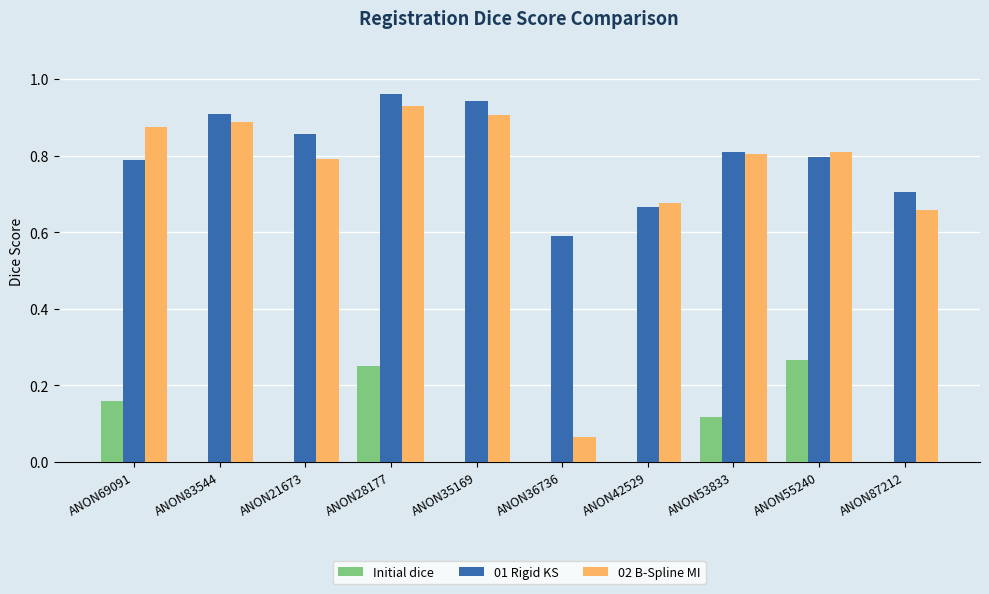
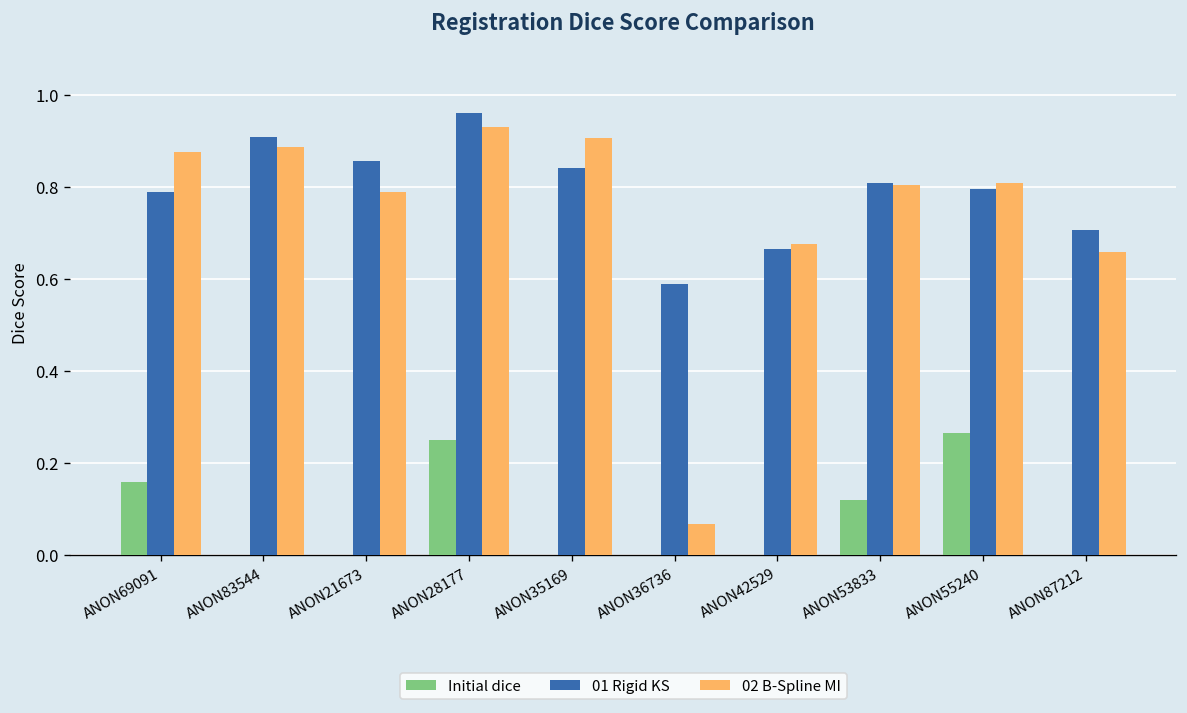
  {
    "Initial dice": {
      "ANON69091": 0.16,
      "ANON83544": 0.00,
      "ANON21673": 0.00,
      "ANON28177": 0.25,
      "ANON35169": 0.00,
      "ANON36736": 0.00,
      "ANON42529": 0.00,
      "ANON53833": 0.12,
      "ANON55240": 0.27
    },
    "01 Rigid KS": {
      "ANON69091": 0.79,
      "ANON83544": 0.91,
      "ANON21673": 0.86,
      "ANON28177": 0.96,
-     "ANON35169": 0.94,
+     "ANON35169": 0.84,
      "ANON36736": 0.59,
      "ANON42529": 0.67,
      "ANON53833": 0.81,
      "ANON55240": 0.80,
      "ANON87212": 0.71
    },
    "02 B-Spline MI": {
      "ANON69091": 0.88,
      "ANON83544": 0.89,
      "ANON21673": 0.79,
      "ANON28177": 0.93,
      "ANON35169": 0.91,
      "ANON36736": 0.07,
      "ANON42529": 0.68,
      "ANON53833": 0.80,
      "ANON55240": 0.81,
      "ANON87212": 0.66
    }
  }
